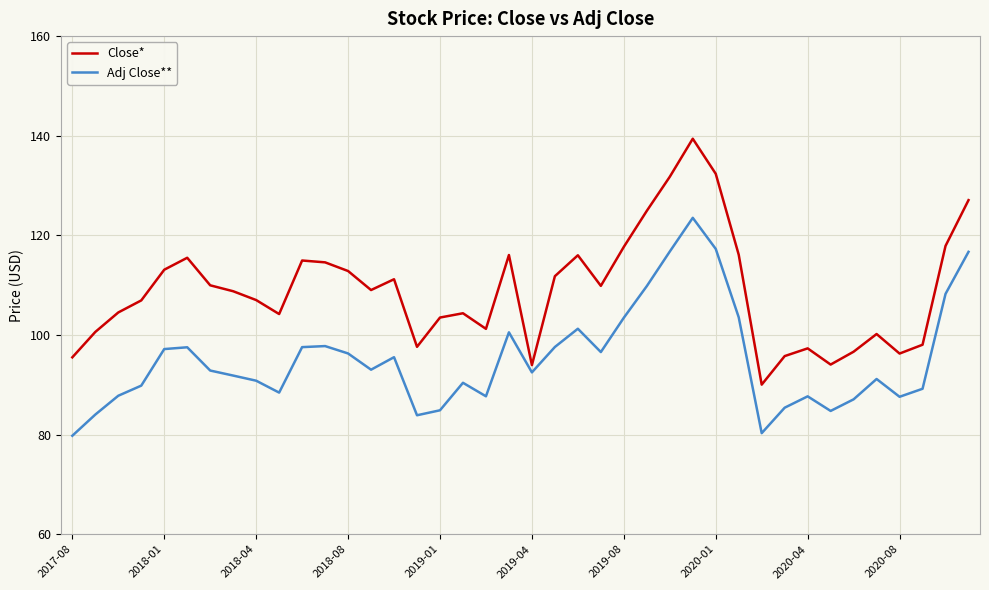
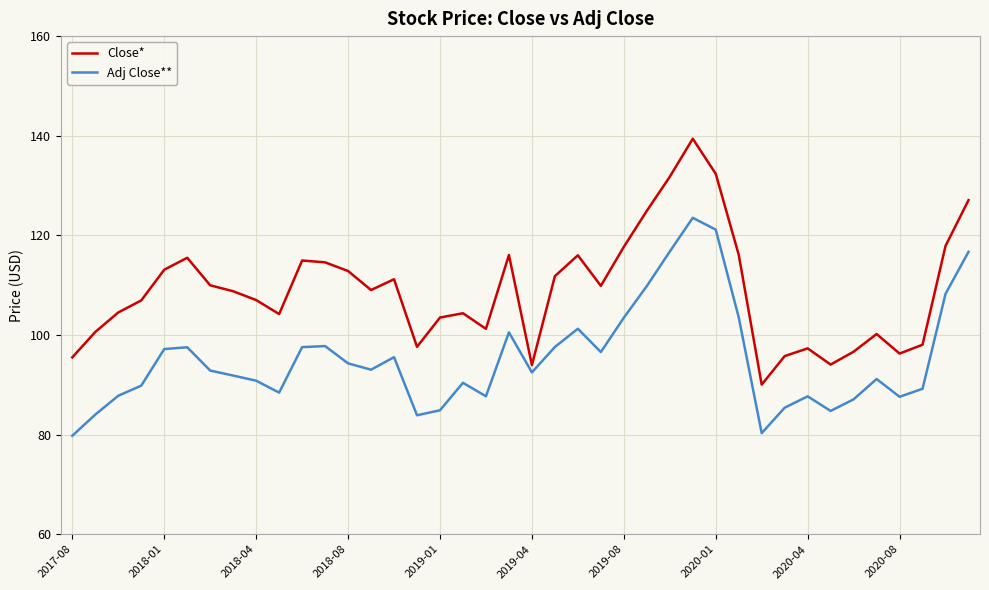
  {
    "Close*": {
      "2017-08": 96,
      "2018-01": 113,
      "2018-04": 107,
      "2018-08": 113,
      "2019-01": 104,
      "2019-04": 94,
      "2019-08": 118,
      "2020-01": 132,
      "2020-04": 97,
      "2020-08": 96
    },
    "Adj Close**": {
      "2017-08": 80,
      "2018-01": 97,
      "2018-04": 91,
-     "2018-08": 96,
+     "2018-08": 94,
      "2019-01": 85,
      "2019-04": 92,
      "2019-08": 103,
-     "2020-01": 117,
+     "2020-01": 121,
      "2020-04": 88,
      "2020-08": 88
    }
  }
